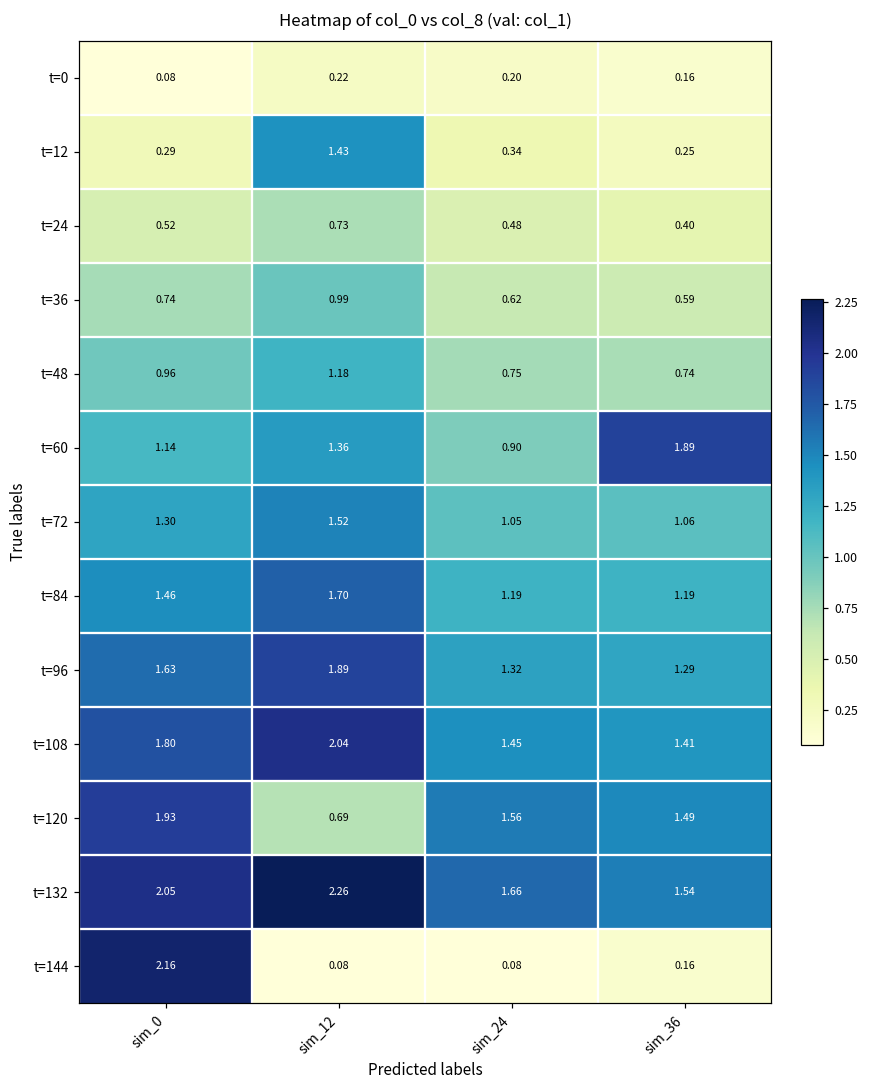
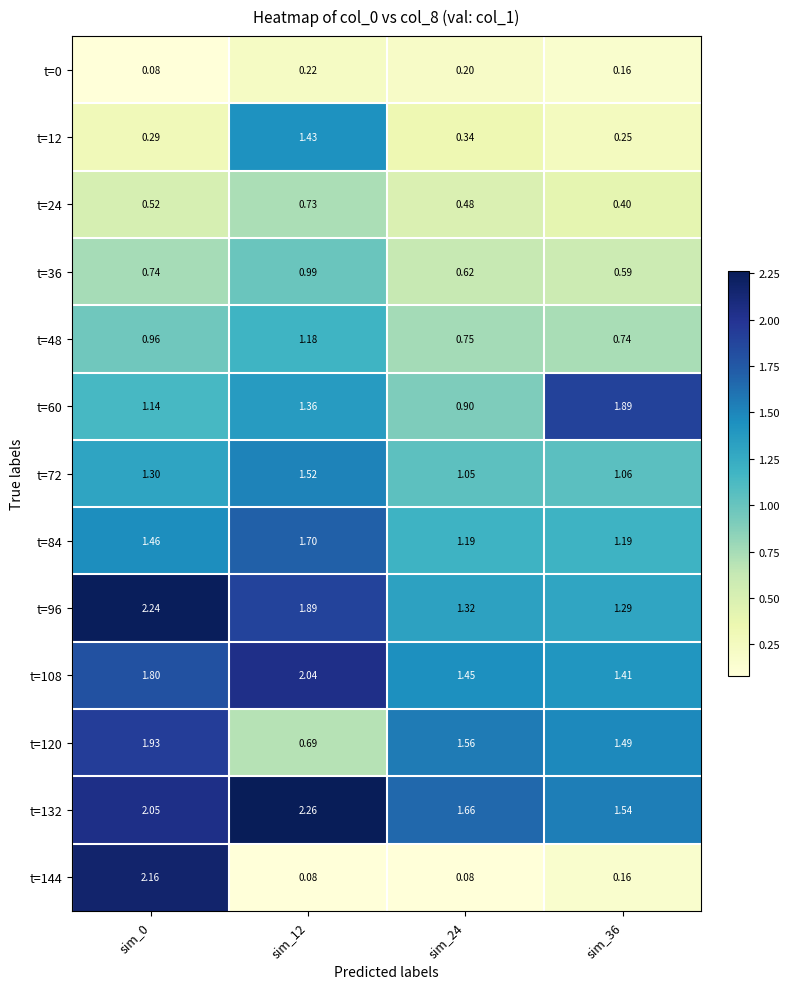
  {
    "t=0": {
      "sim_0": 0.08,
      "sim_12": 0.22,
      "sim_24": 0.20,
      "sim_36": 0.16
    },
    "t=12": {
      "sim_0": 0.29,
      "sim_12": 1.43,
      "sim_24": 0.34,
      "sim_36": 0.25
    },
    "t=24": {
      "sim_0": 0.52,
      "sim_12": 0.73,
      "sim_24": 0.48,
      "sim_36": 0.40
    },
    "t=36": {
      "sim_0": 0.74,
      "sim_12": 0.99,
      "sim_24": 0.62,
      "sim_36": 0.59
    },
    "t=48": {
      "sim_0": 0.96,
      "sim_12": 1.18,
      "sim_24": 0.75,
      "sim_36": 0.74
    },
    "t=60": {
      "sim_0": 1.14,
      "sim_12": 1.36,
      "sim_24": 0.90,
      "sim_36": 1.89
    },
    "t=72": {
      "sim_0": 1.30,
      "sim_12": 1.52,
      "sim_24": 1.05,
      "sim_36": 1.06
    },
    "t=84": {
      "sim_0": 1.46,
      "sim_12": 1.70,
      "sim_24": 1.19,
      "sim_36": 1.19
    },
    "t=96": {
-     "sim_0": 1.63,
+     "sim_0": 2.24,
      "sim_12": 1.89,
      "sim_24": 1.32,
      "sim_36": 1.29
    },
    "t=108": {
      "sim_0": 1.80,
      "sim_12": 2.04,
      "sim_24": 1.45,
      "sim_36": 1.41
    },
    "t=120": {
      "sim_0": 1.93,
      "sim_12": 0.69,
      "sim_24": 1.56,
      "sim_36": 1.49
    },
    "t=132": {
      "sim_0": 2.05,
      "sim_12": 2.26,
      "sim_24": 1.66,
      "sim_36": 1.54
    },
    "t=144": {
      "sim_0": 2.16,
      "sim_12": 0.08,
      "sim_24": 0.08,
      "sim_36": 0.16
    }
  }
